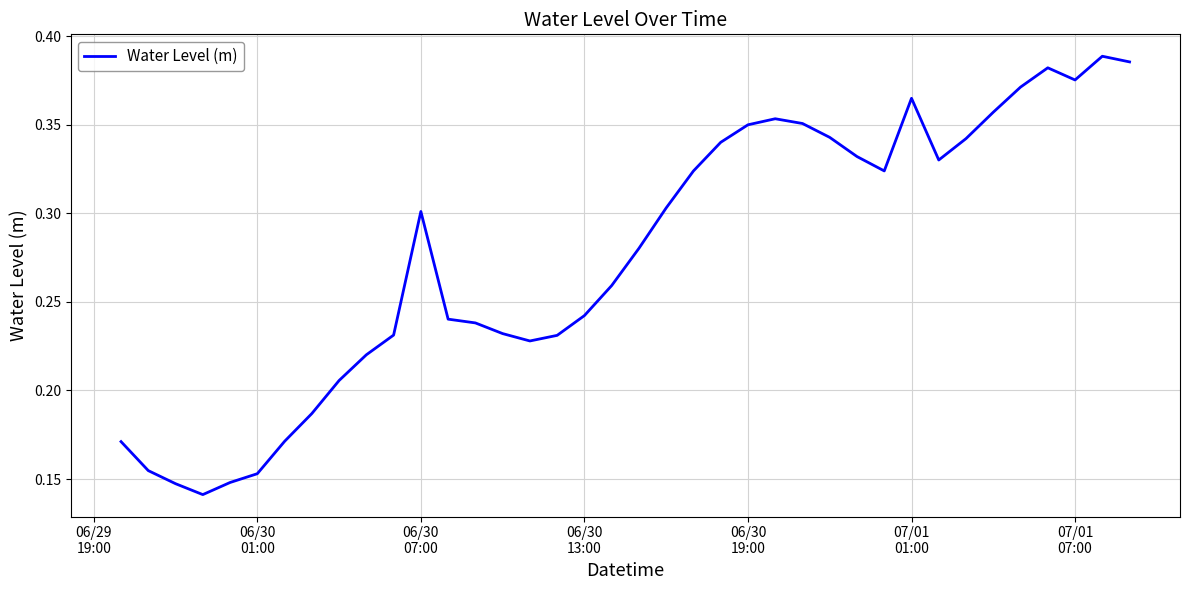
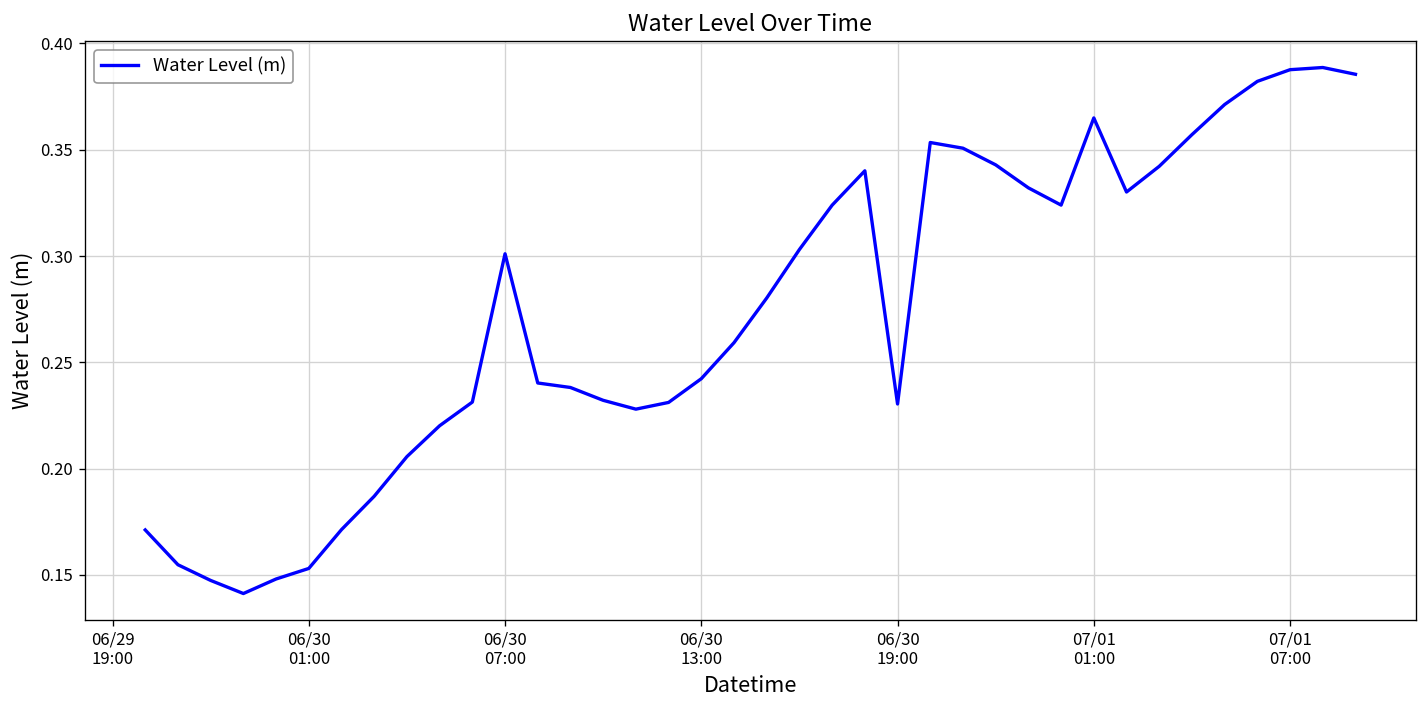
  {
    "06/30 01:00": 0.153,
    "06/30 07:00": 0.301,
    "06/30 13:00": 0.242,
-   "06/30 19:00": 0.350,
+   "06/30 19:00": 0.230,
    "07/01 01:00": 0.365,
-   "07/01 07:00": 0.375
+   "07/01 07:00": 0.388
  }
